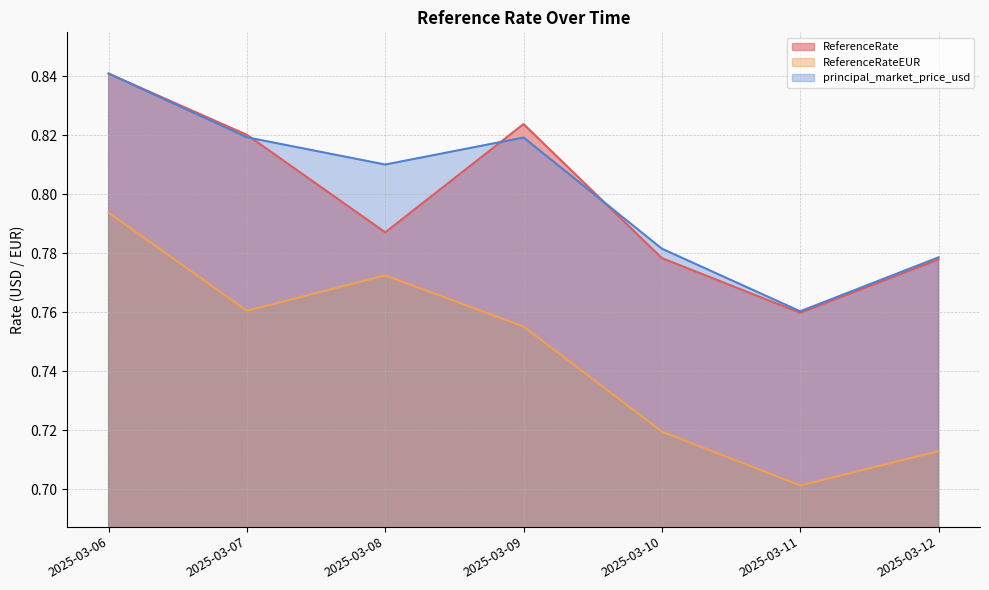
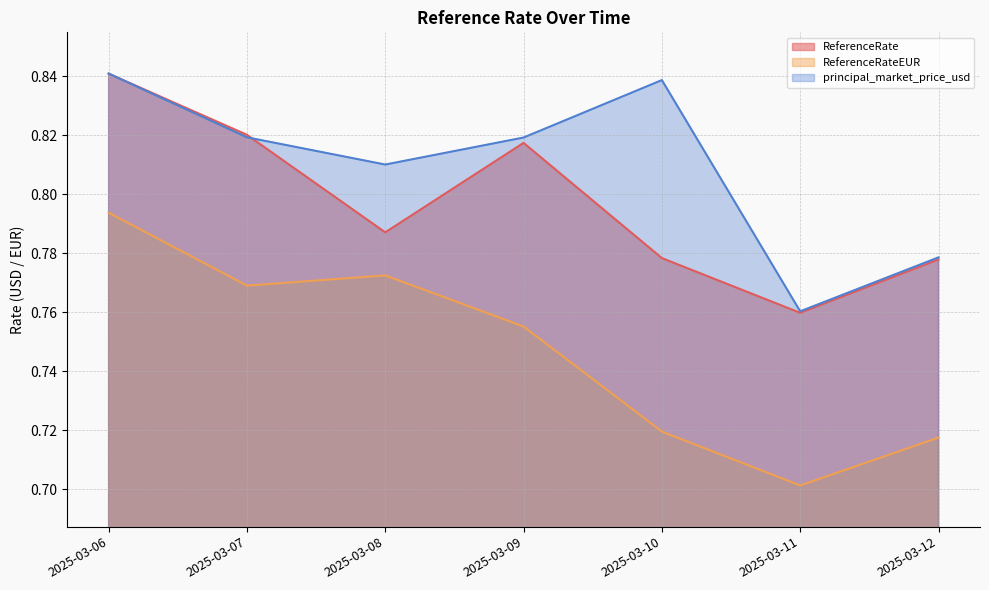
  {
    "ReferenceRate": {
      "2025-03-08": 0.787,
-     "2025-03-09": 0.824,
+     "2025-03-09": 0.817,
      "2025-03-10": 0.778
    },
    "ReferenceRateEUR": {
      "2025-03-06": 0.794,
-     "2025-03-07": 0.760,
+     "2025-03-07": 0.769,
      "2025-03-08": 0.772,
      "2025-03-09": 0.755,
      "2025-03-10": 0.720,
      "2025-03-11": 0.701,
-     "2025-03-12": 0.713
+     "2025-03-12": 0.718
    },
    "principal_market_price_usd": {
      "2025-03-08": 0.810,
      "2025-03-09": 0.819,
-     "2025-03-10": 0.782
+     "2025-03-10": 0.839
    }
  }
